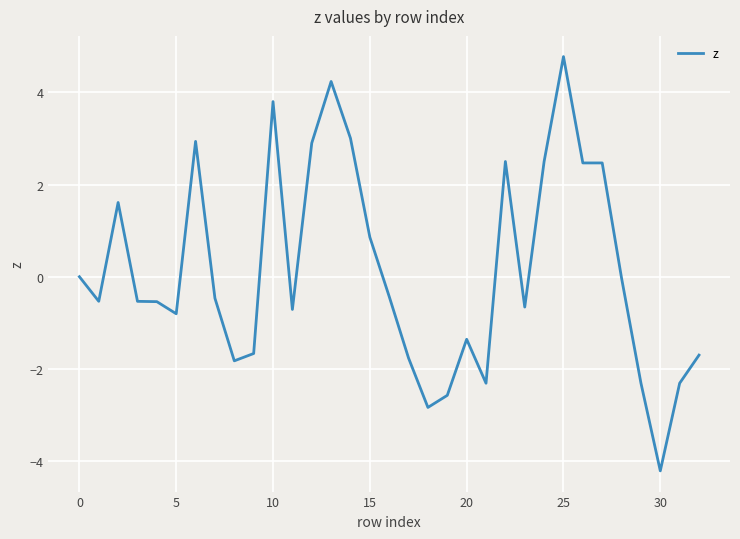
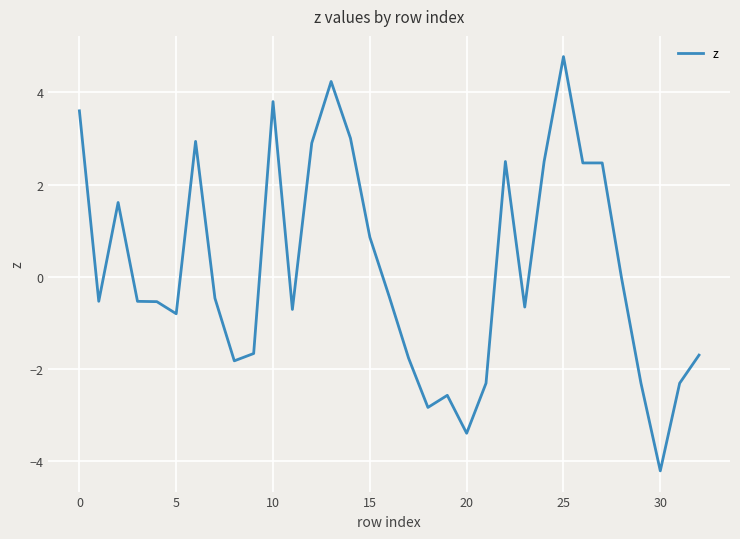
  {
-   "0": 0.0,
+   "0": 3.6,
    "5": -0.8,
    "10": 3.8,
    "15": 0.9,
-   "20": -1.4,
+   "20": -3.4,
    "25": 4.8,
    "30": -4.2
  }
